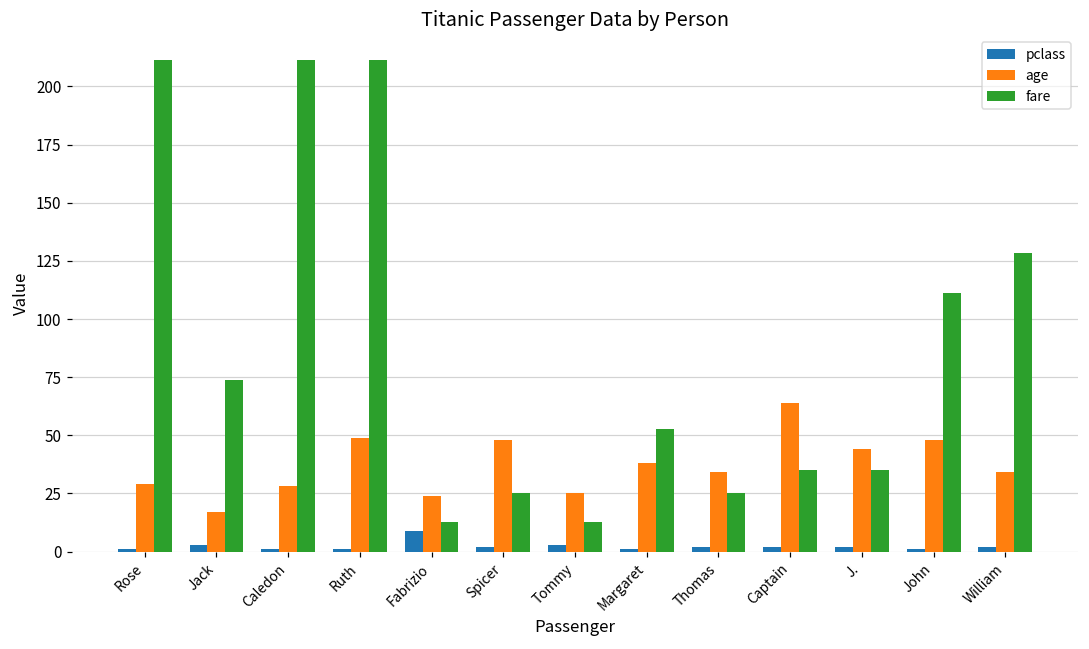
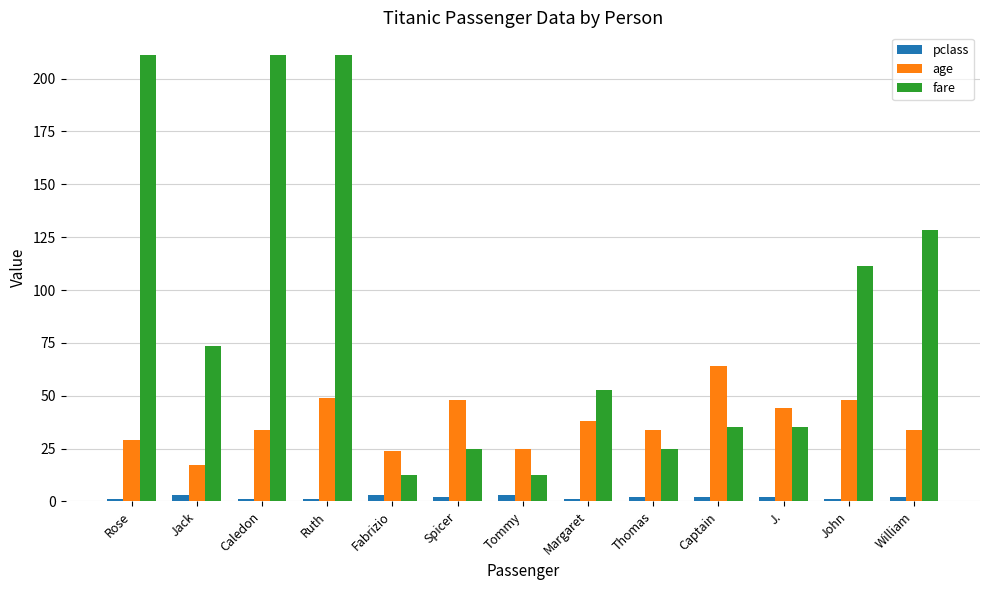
  {
    "pclass": {
      "Jack": 3,
-     "Fabrizio": 9,
+     "Fabrizio": 3,
      "Spicer": 2,
      "Tommy": 3,
      "Thomas": 2,
      "Captain": 2,
      "J.": 2,
      "William": 2
    },
    "age": {
      "Rose": 29,
      "Jack": 17,
-     "Caledon": 28,
+     "Caledon": 34,
      "Ruth": 49,
      "Fabrizio": 24,
      "Spicer": 48,
      "Tommy": 25,
      "Margaret": 38,
      "Thomas": 34,
      "Captain": 64,
      "J.": 44,
      "John": 48,
      "William": 34
    },
    "fare": {
      "Rose": 211,
      "Jack": 74,
      "Caledon": 211,
      "Ruth": 211,
      "Fabrizio": 13,
      "Spicer": 25,
      "Tommy": 13,
      "Margaret": 53,
      "Thomas": 25,
      "Captain": 35,
      "J.": 35,
      "John": 111,
      "William": 128
    }
  }
